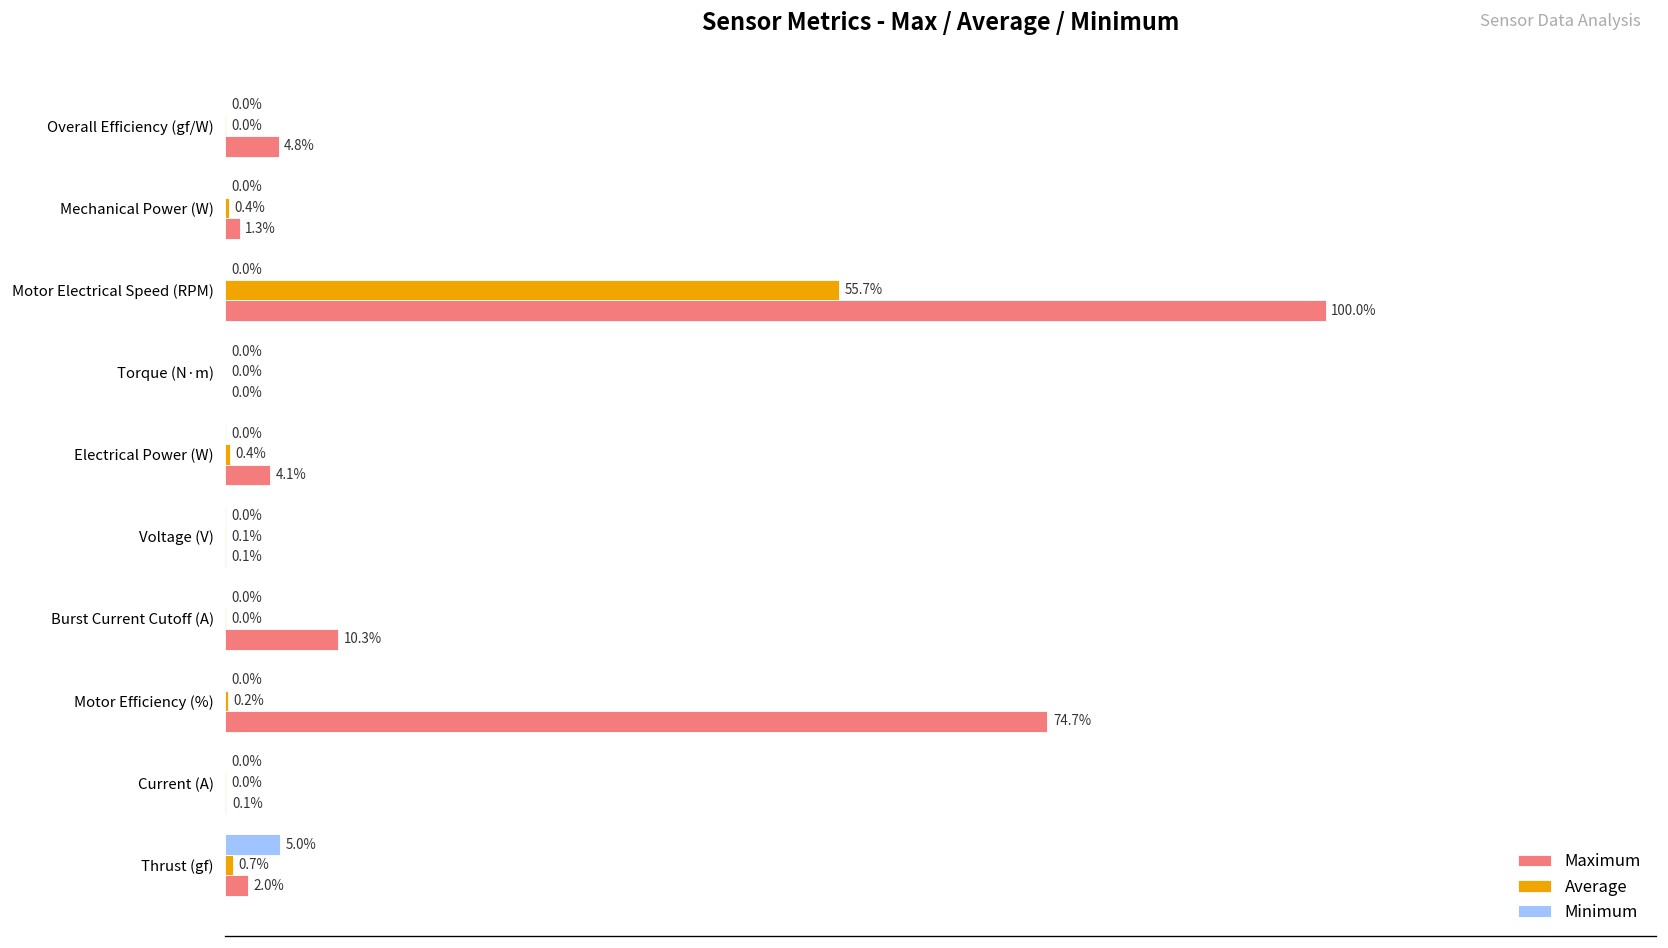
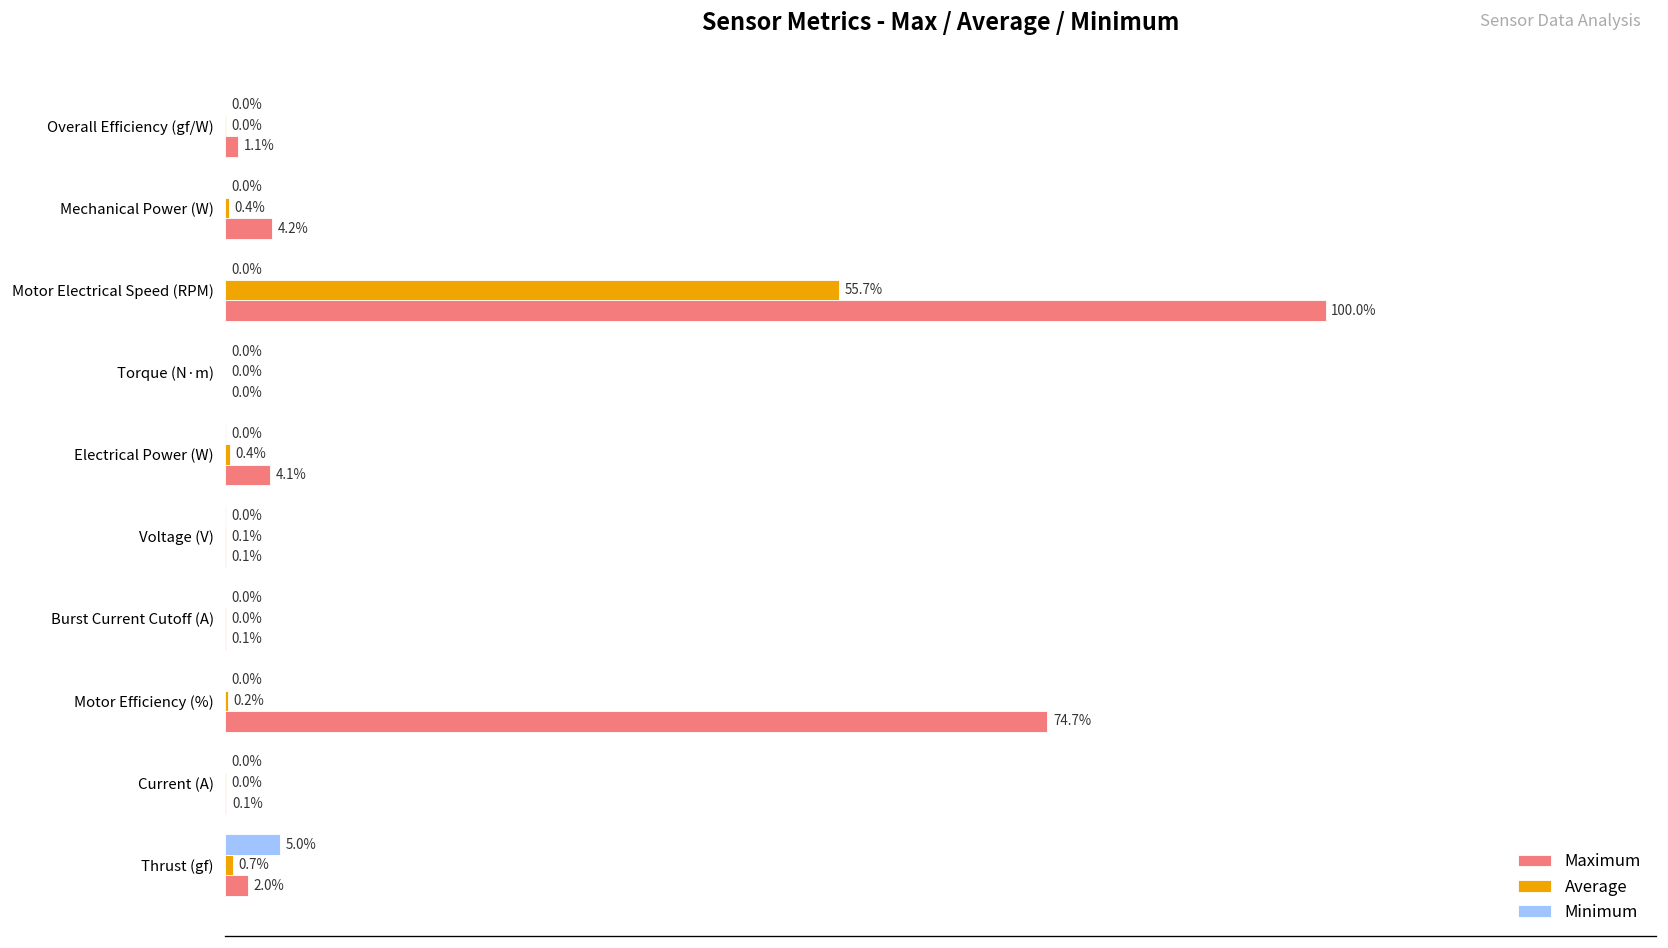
  {
    "Maximum": {
-     "Overall Efficiency (gf/W)": "4.8%",
-     "Mechanical Power (W)": "1.3%",
+     "Overall Efficiency (gf/W)": "1.1%",
+     "Mechanical Power (W)": "4.2%",
      "Motor Electrical Speed (RPM)": "100.0%",
      "Torque (N·m)": "0.0%",
      "Electrical Power (W)": "4.1%",
      "Voltage (V)": "0.1%",
-     "Burst Current Cutoff (A)": "10.3%",
+     "Burst Current Cutoff (A)": "0.1%",
      "Motor Efficiency (%)": "74.7%",
      "Current (A)": "0.1%",
      "Thrust (gf)": "2.0%"
    },
    "Average": {
      "Overall Efficiency (gf/W)": "0.0%",
      "Mechanical Power (W)": "0.4%",
      "Motor Electrical Speed (RPM)": "55.7%",
      "Torque (N·m)": "0.0%",
      "Electrical Power (W)": "0.4%",
      "Voltage (V)": "0.1%",
      "Burst Current Cutoff (A)": "0.0%",
      "Motor Efficiency (%)": "0.2%",
      "Current (A)": "0.0%",
      "Thrust (gf)": "0.7%"
    },
    "Minimum": {
      "Overall Efficiency (gf/W)": "0.0%",
      "Mechanical Power (W)": "0.0%",
      "Motor Electrical Speed (RPM)": "0.0%",
      "Torque (N·m)": "0.0%",
      "Electrical Power (W)": "0.0%",
      "Voltage (V)": "0.0%",
      "Burst Current Cutoff (A)": "0.0%",
      "Motor Efficiency (%)": "0.0%",
      "Current (A)": "0.0%",
      "Thrust (gf)": "5.0%"
    }
  }
